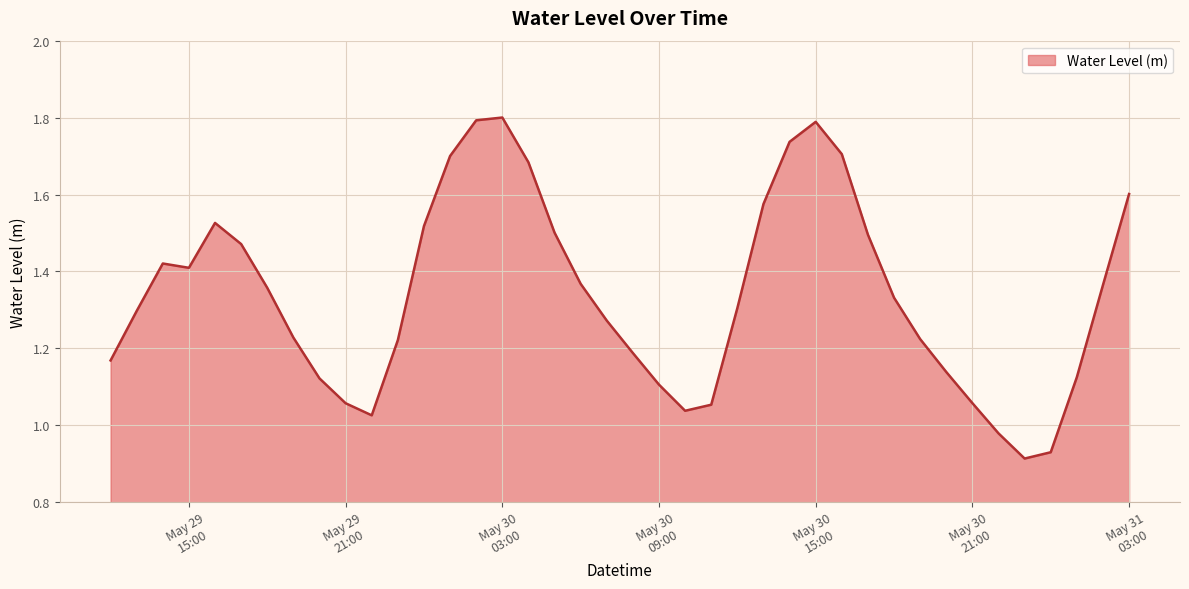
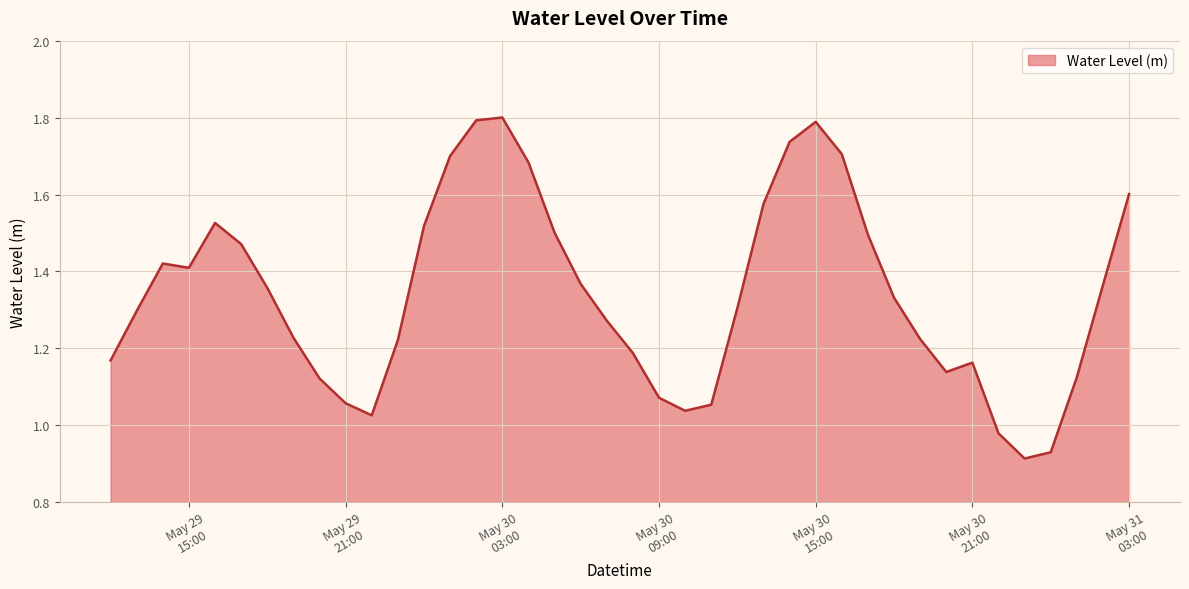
  {
    "May 29 15:00": 1.41,
    "May 29 21:00": 1.06,
    "May 30 03:00": 1.80,
-   "May 30 09:00": 1.11,
+   "May 30 09:00": 1.07,
    "May 30 15:00": 1.79,
-   "May 30 21:00": 1.06,
+   "May 30 21:00": 1.16,
    "May 31 03:00": 1.60
  }
